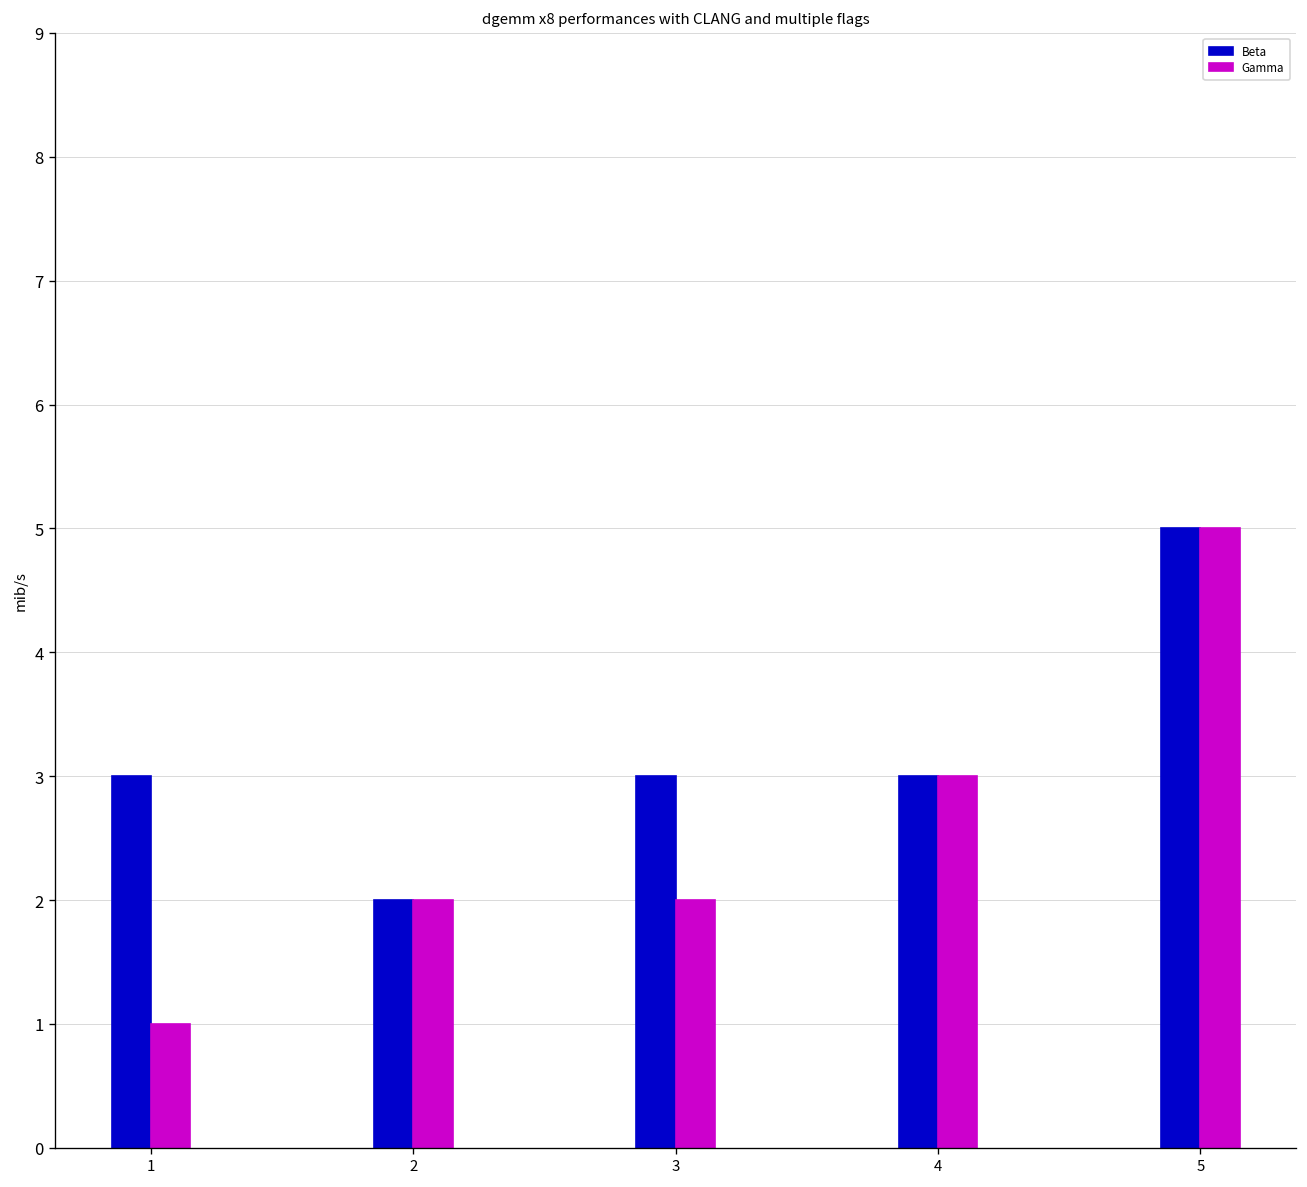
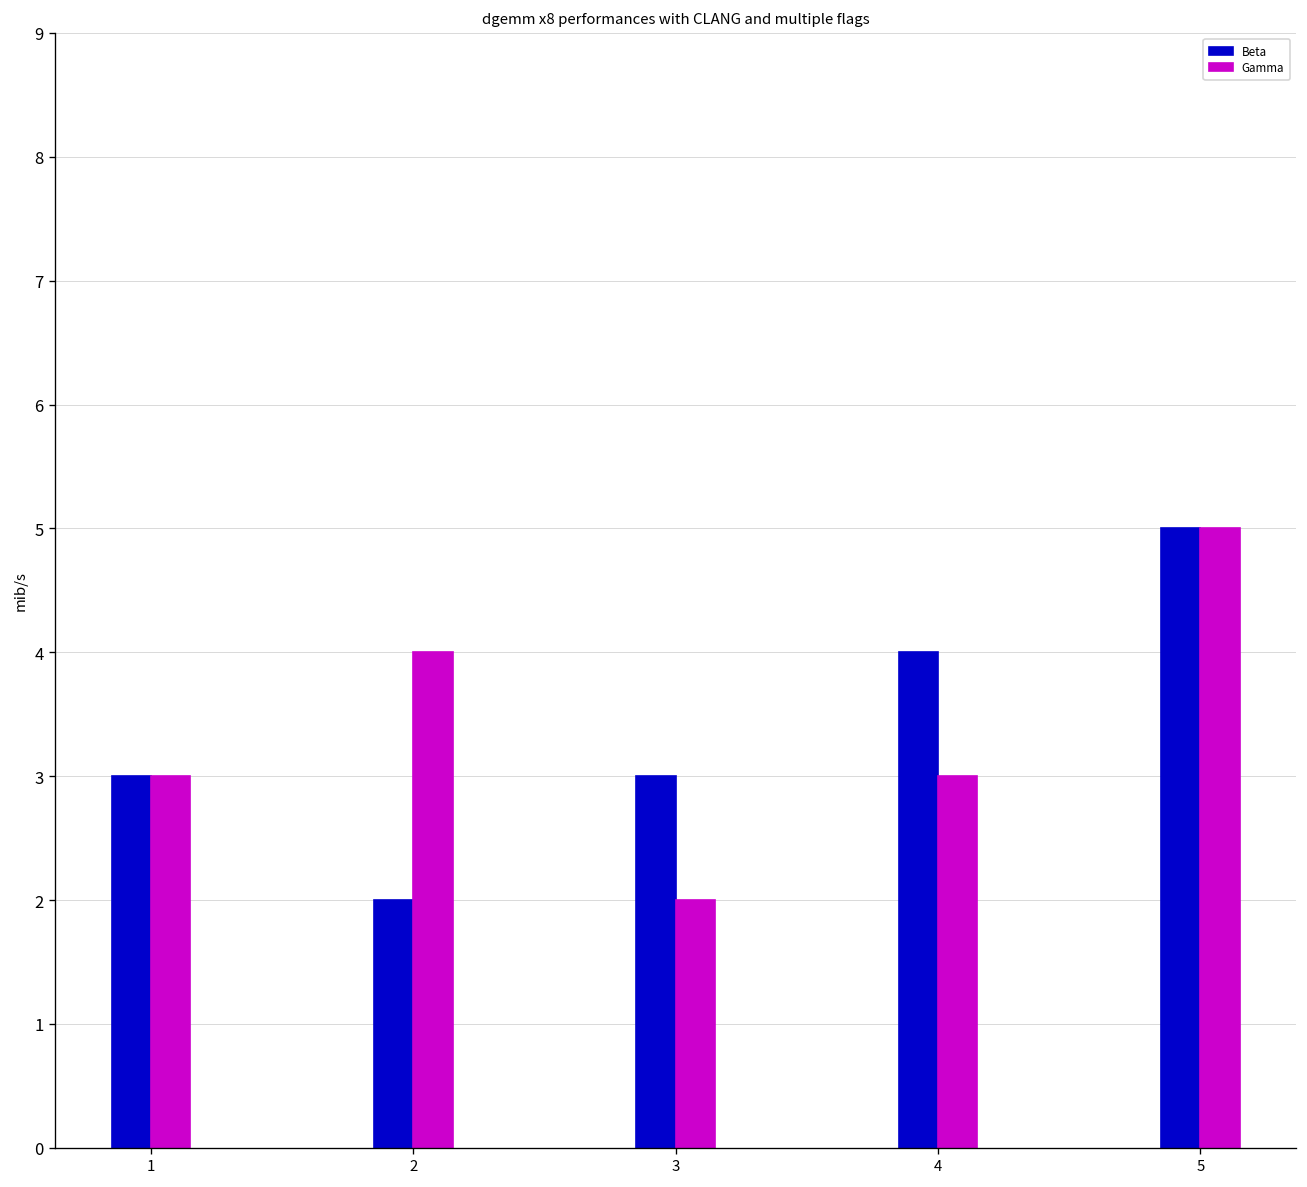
  {
    "Beta": {
      "1": 3,
      "2": 2,
      "3": 3,
-     "4": 3,
+     "4": 4,
      "5": 5
    },
    "Gamma": {
-     "1": 1,
-     "2": 2,
+     "1": 3,
+     "2": 4,
      "3": 2,
      "4": 3,
      "5": 5
    }
  }
